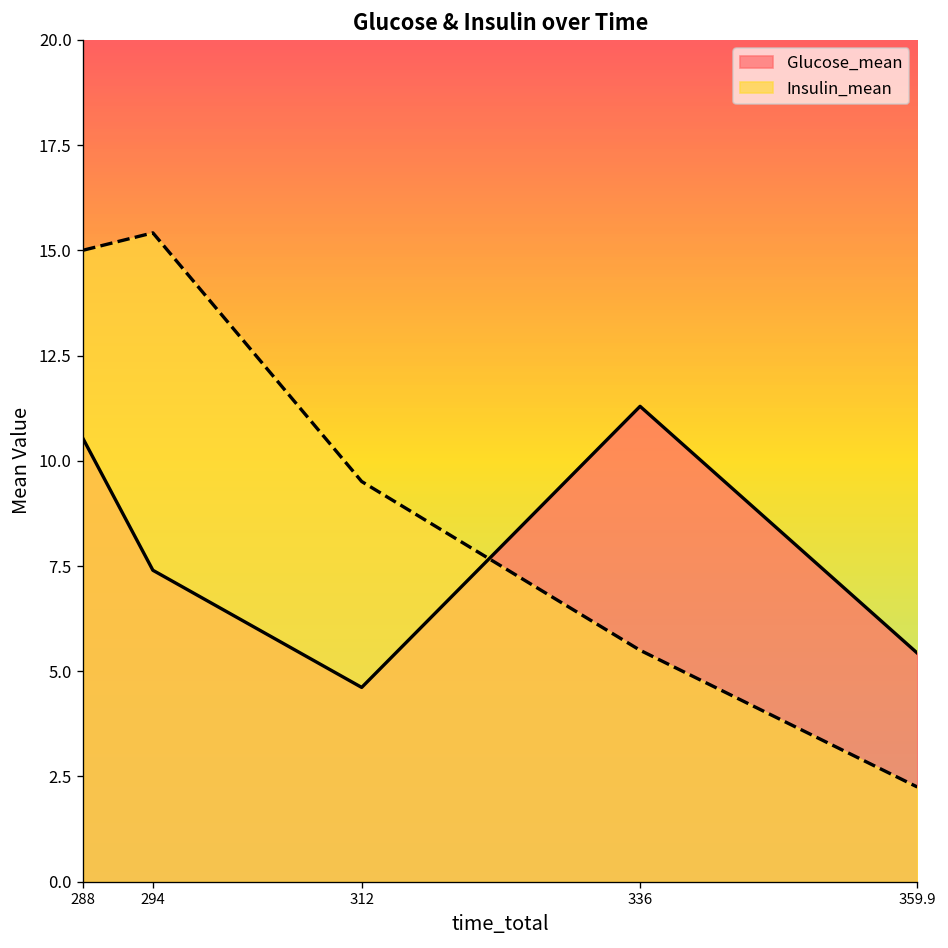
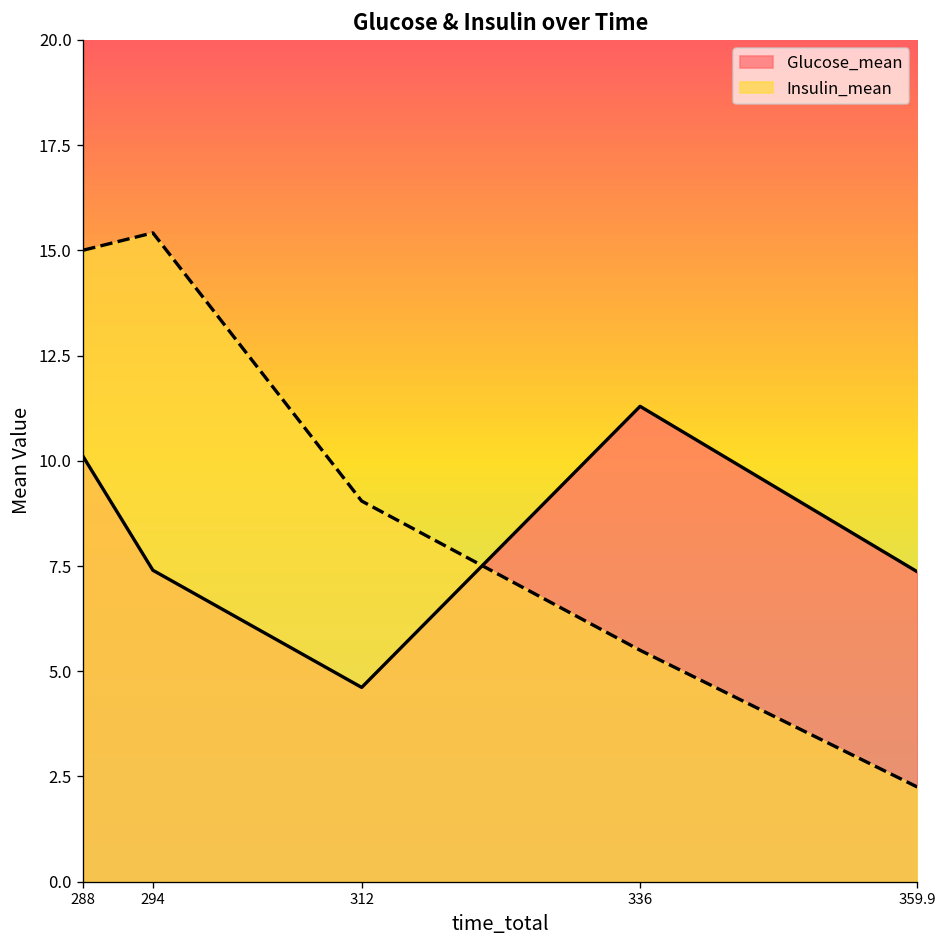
  {
    "Glucose_mean": {
-     "288": 10.5,
+     "288": 10.1,
      "294": 7.4,
      "312": 4.6,
      "336": 11.3,
-     "359.9": 5.4
+     "359.9": 7.4
    },
    "Insulin_mean": {
      "288": 15.0,
      "294": 15.4,
-     "312": 9.5,
+     "312": 9.0,
      "336": 5.5,
      "359.9": 2.2
    }
  }
